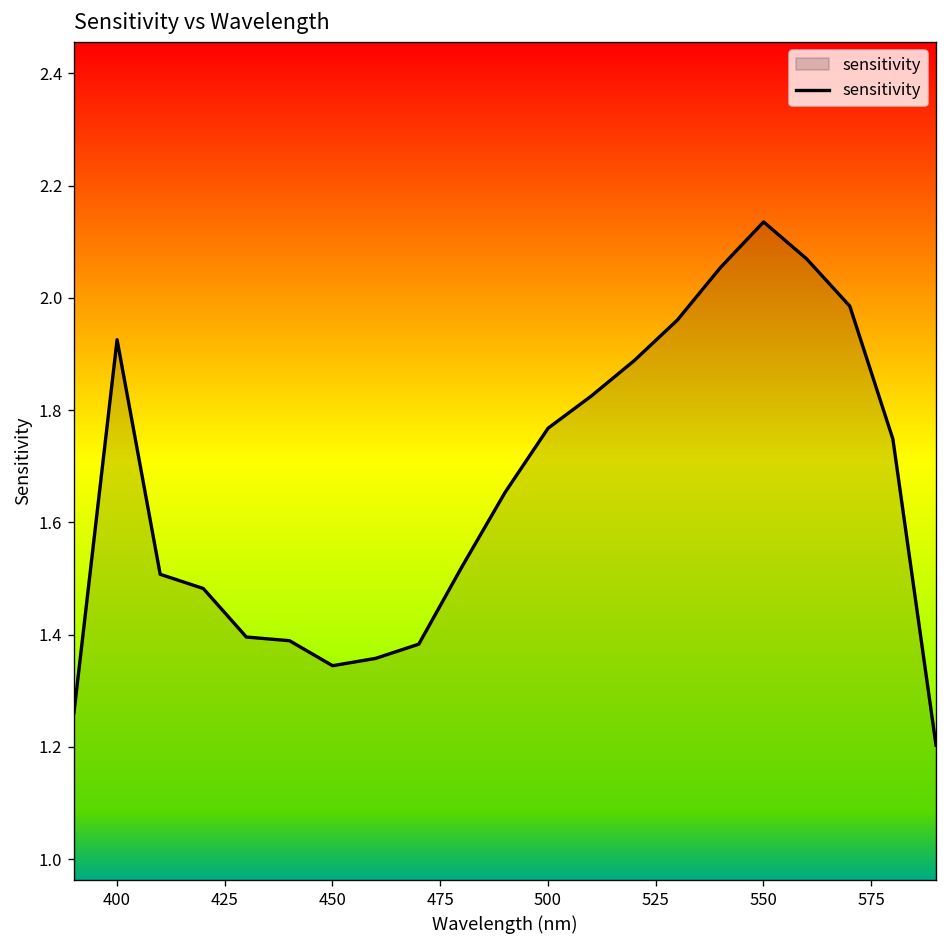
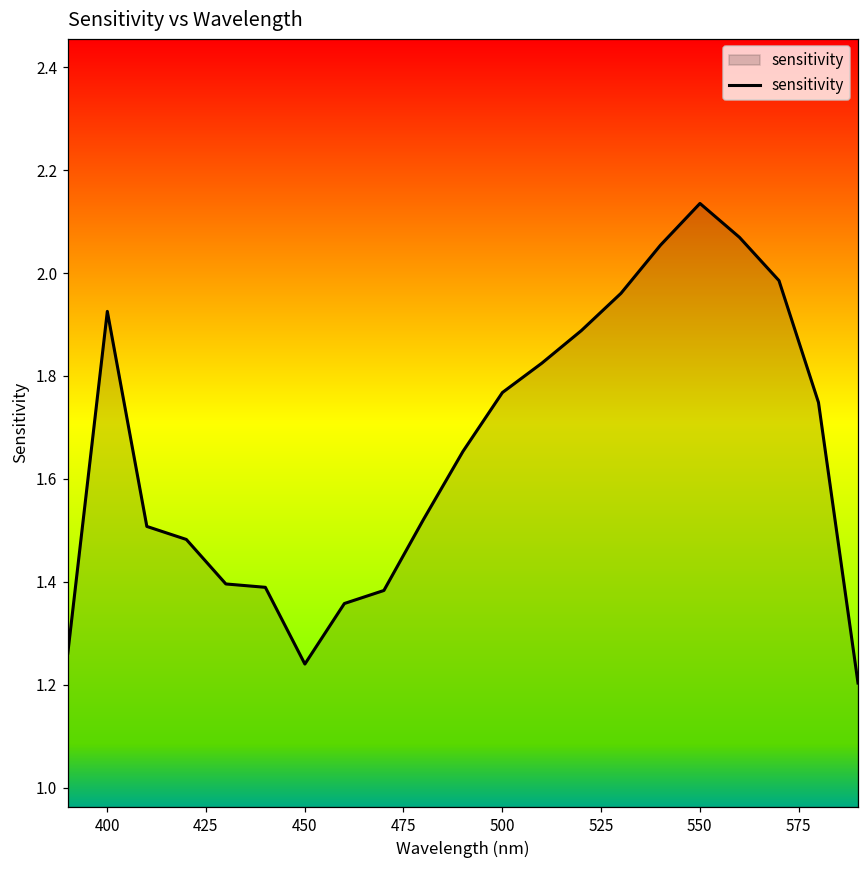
  {
    "400": 1.93,
-   "450": 1.34,
+   "450": 1.24,
    "500": 1.77,
    "550": 2.14
  }
